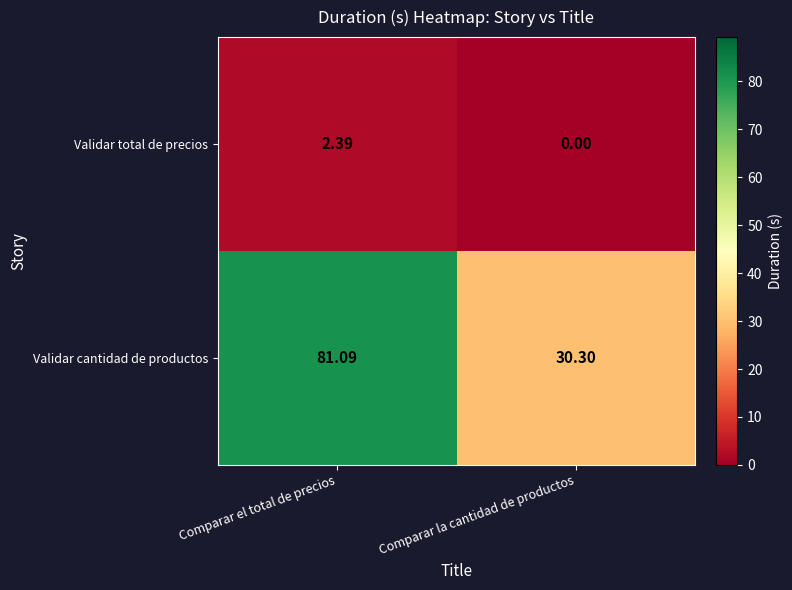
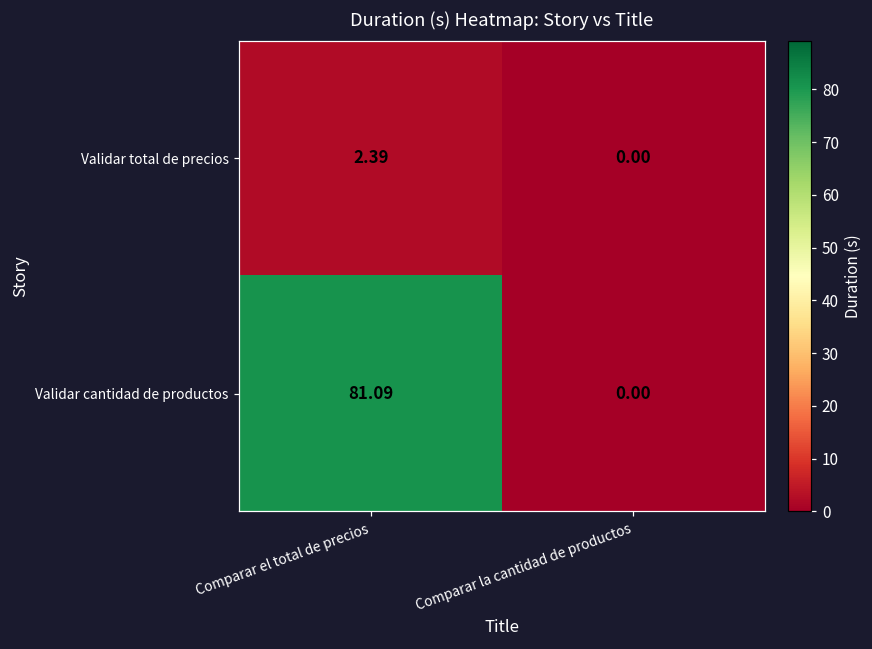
  {
    "Validar total de precios": {
      "Comparar el total de precios": 2.39,
      "Comparar la cantidad de productos": 0.00
    },
    "Validar cantidad de productos": {
      "Comparar el total de precios": 81.09,
-     "Comparar la cantidad de productos": 30.30
+     "Comparar la cantidad de productos": 0.00
    }
  }
